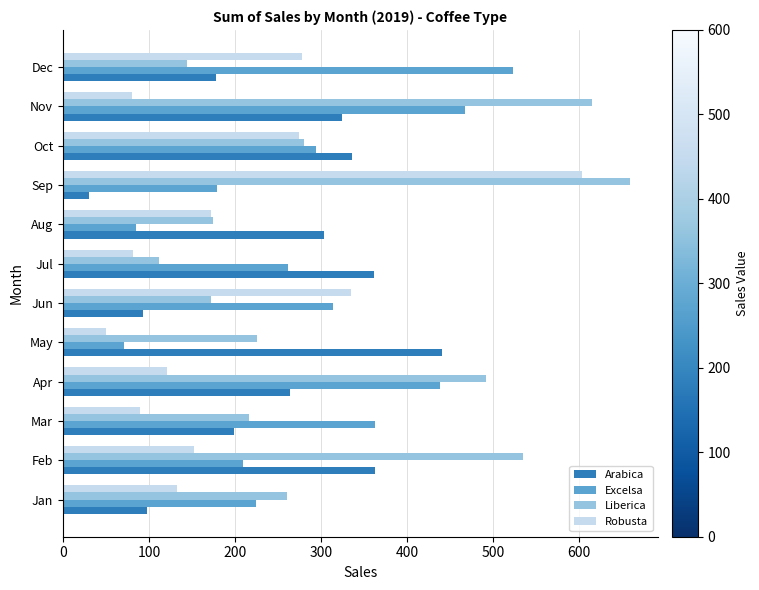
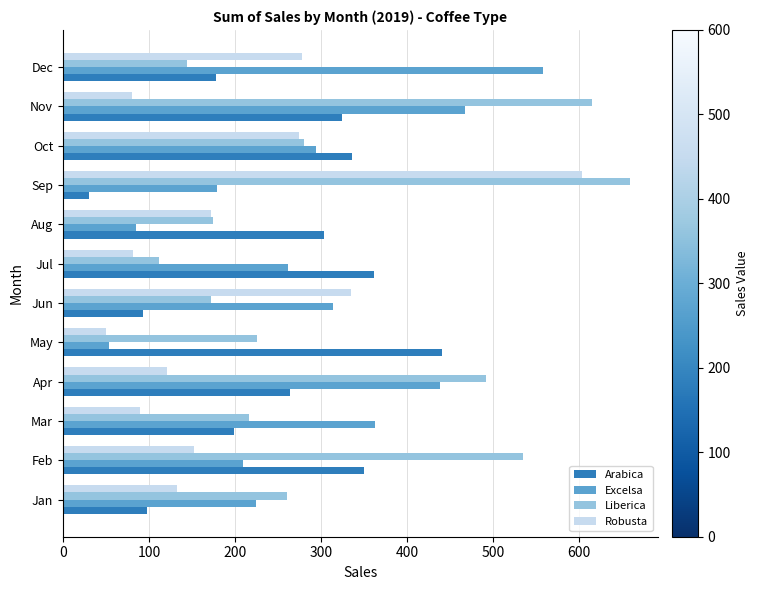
  {
    "Arabica": {
      "Dec": 180,
      "Nov": 320,
      "Oct": 340,
      "Sep": 30,
      "Aug": 300,
      "Jul": 360,
      "Jun": 90,
      "May": 440,
      "Apr": 260,
      "Mar": 200,
-     "Feb": 360,
+     "Feb": 350,
      "Jan": 100
    },
    "Excelsa": {
-     "Dec": 520,
+     "Dec": 560,
      "Nov": 470,
      "Oct": 290,
      "Sep": 180,
      "Aug": 80,
      "Jul": 260,
      "Jun": 310,
-     "May": 70,
+     "May": 50,
      "Apr": 440,
      "Mar": 360,
      "Feb": 210,
      "Jan": 220
    }
  }
